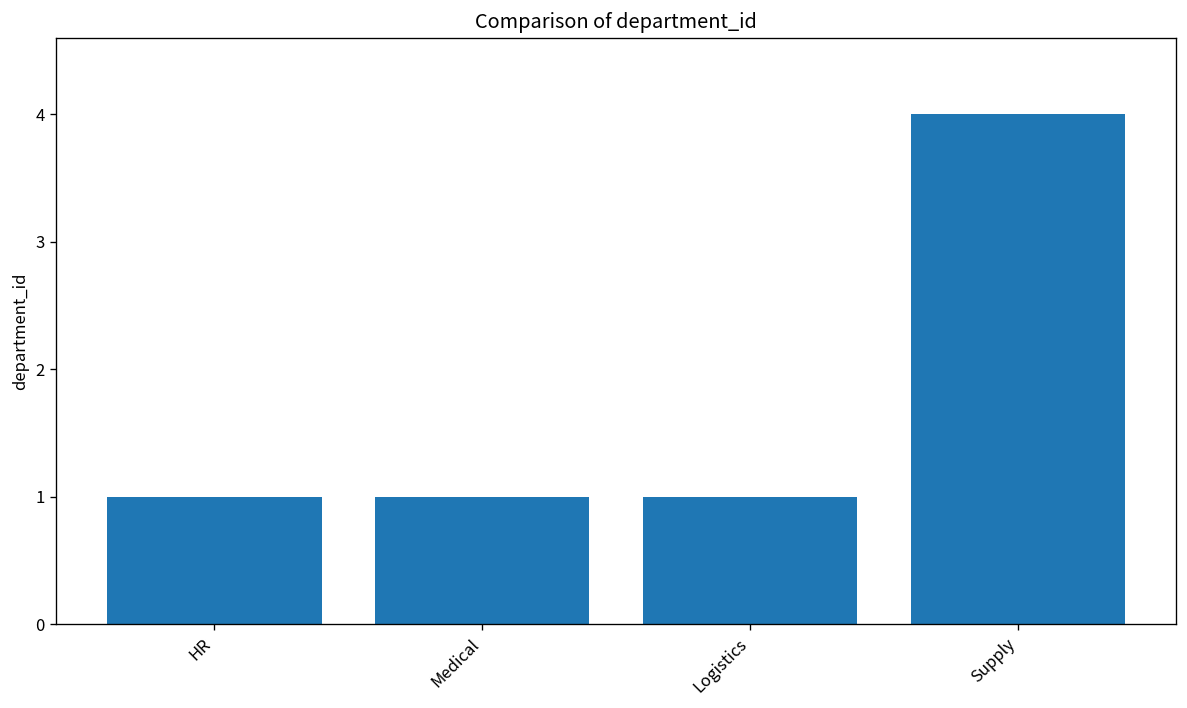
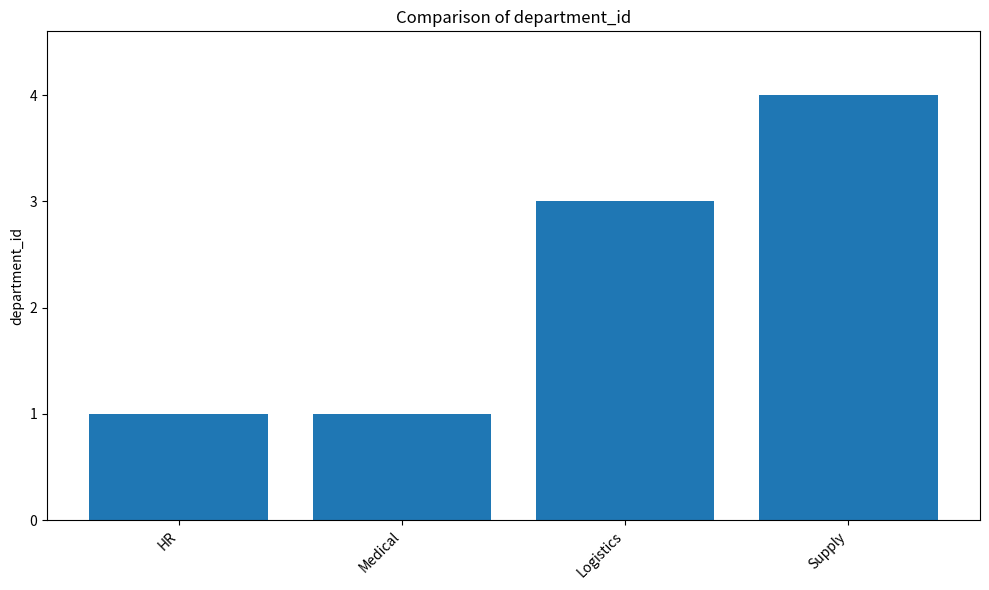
  {
    "HR": 1,
    "Medical": 1,
-   "Logistics": 1,
+   "Logistics": 3,
    "Supply": 4
  }
